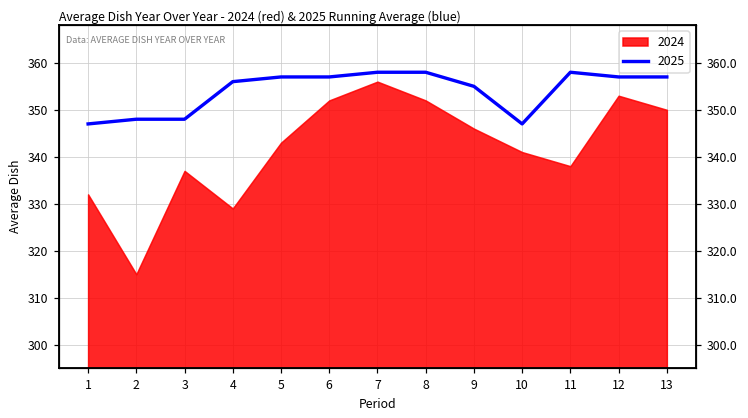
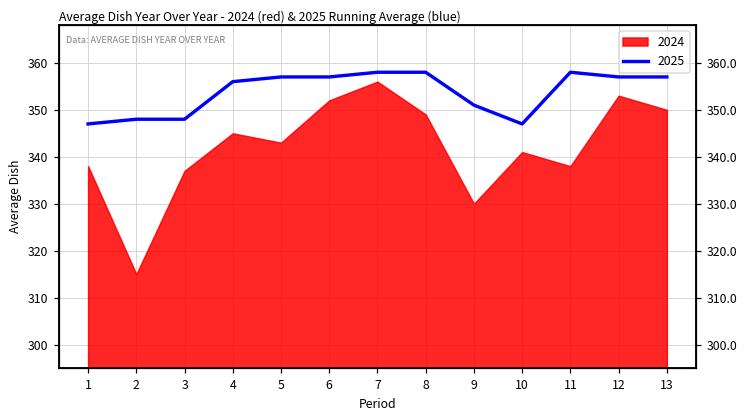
  {
    "2024": {
-     "1": 332,
+     "1": 338,
      "2": 315,
      "3": 337,
-     "4": 329,
+     "4": 345,
      "5": 343,
      "6": 352,
      "7": 356,
-     "8": 352,
-     "9": 346,
+     "8": 349,
+     "9": 330,
      "10": 341,
      "11": 338,
      "12": 353,
      "13": 350
    },
    "2025": {
      "1": 347,
      "2": 348,
      "3": 348,
      "4": 356,
      "5": 357,
      "6": 357,
      "7": 358,
      "8": 358,
-     "9": 355,
+     "9": 351,
      "10": 347,
      "11": 358,
      "12": 357,
      "13": 357
    }
  }
